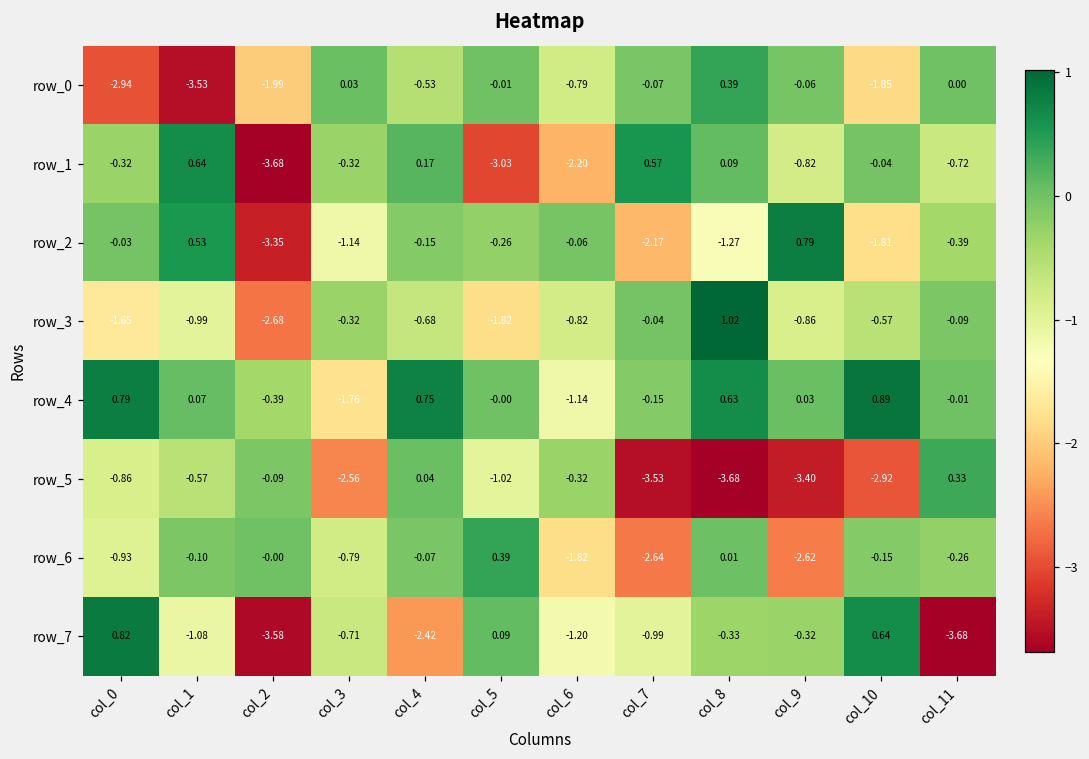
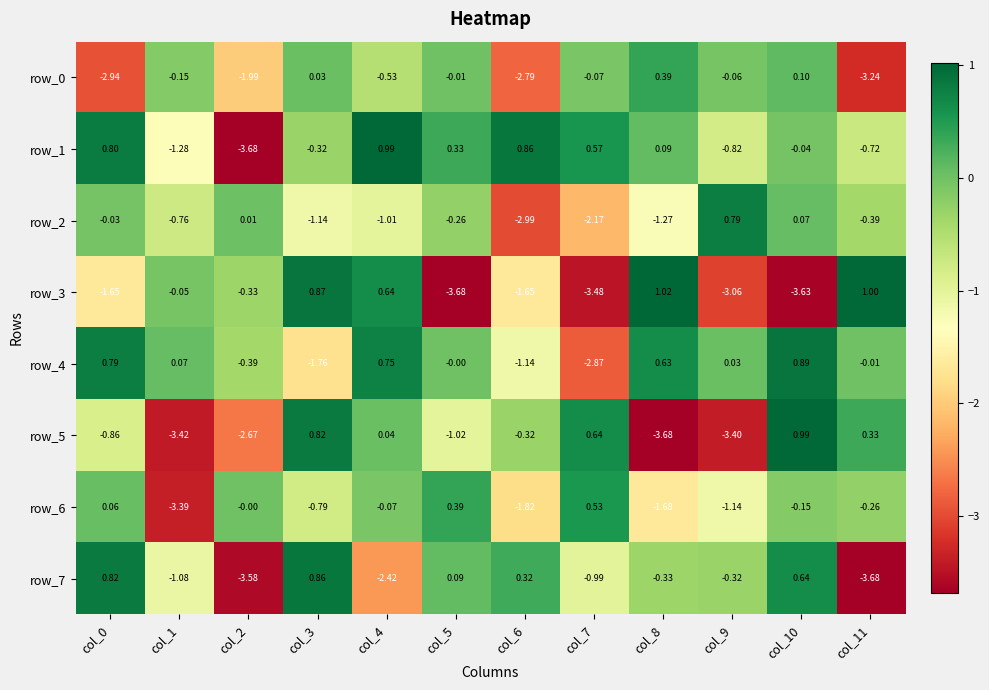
  {
    "row_0": {
      "col_0": -2.94,
-     "col_1": -3.53,
+     "col_1": -0.15,
      "col_2": -1.99,
      "col_3": 0.03,
      "col_4": -0.53,
      "col_5": -0.01,
-     "col_6": -0.79,
+     "col_6": -2.79,
      "col_7": -0.07,
      "col_8": 0.39,
      "col_9": -0.06,
-     "col_10": -1.85,
-     "col_11": 0.00
+     "col_10": 0.10,
+     "col_11": -3.24
    },
    "row_1": {
-     "col_0": -0.32,
-     "col_1": 0.64,
+     "col_0": 0.80,
+     "col_1": -1.28,
      "col_2": -3.68,
      "col_3": -0.32,
-     "col_4": 0.17,
-     "col_5": -3.03,
-     "col_6": -2.20,
+     "col_4": 0.99,
+     "col_5": 0.33,
+     "col_6": 0.86,
      "col_7": 0.57,
      "col_8": 0.09,
      "col_9": -0.82,
      "col_10": -0.04,
      "col_11": -0.72
    },
    "row_2": {
      "col_0": -0.03,
-     "col_1": 0.53,
-     "col_2": -3.35,
+     "col_1": -0.76,
+     "col_2": 0.01,
      "col_3": -1.14,
-     "col_4": -0.15,
+     "col_4": -1.01,
      "col_5": -0.26,
-     "col_6": -0.06,
+     "col_6": -2.99,
      "col_7": -2.17,
      "col_8": -1.27,
      "col_9": 0.79,
-     "col_10": -1.81,
+     "col_10": 0.07,
      "col_11": -0.39
    },
    "row_3": {
      "col_0": -1.65,
-     "col_1": -0.99,
-     "col_2": -2.68,
-     "col_3": -0.32,
-     "col_4": -0.68,
-     "col_5": -1.82,
-     "col_6": -0.82,
-     "col_7": -0.04,
+     "col_1": -0.05,
+     "col_2": -0.33,
+     "col_3": 0.87,
+     "col_4": 0.64,
+     "col_5": -3.68,
+     "col_6": -1.65,
+     "col_7": -3.48,
      "col_8": 1.02,
-     "col_9": -0.86,
-     "col_10": -0.57,
-     "col_11": -0.09
+     "col_9": -3.06,
+     "col_10": -3.63,
+     "col_11": 1.00
    },
    "row_4": {
      "col_0": 0.79,
      "col_1": 0.07,
      "col_2": -0.39,
      "col_3": -1.76,
      "col_4": 0.75,
      "col_5": -0.00,
      "col_6": -1.14,
-     "col_7": -0.15,
+     "col_7": -2.87,
      "col_8": 0.63,
      "col_9": 0.03,
      "col_10": 0.89,
      "col_11": -0.01
    },
    "row_5": {
      "col_0": -0.86,
-     "col_1": -0.57,
-     "col_2": -0.09,
-     "col_3": -2.56,
+     "col_1": -3.42,
+     "col_2": -2.67,
+     "col_3": 0.82,
      "col_4": 0.04,
      "col_5": -1.02,
      "col_6": -0.32,
-     "col_7": -3.53,
+     "col_7": 0.64,
      "col_8": -3.68,
      "col_9": -3.40,
-     "col_10": -2.92,
+     "col_10": 0.99,
      "col_11": 0.33
    },
    "row_6": {
-     "col_0": -0.93,
-     "col_1": -0.10,
+     "col_0": 0.06,
+     "col_1": -3.39,
      "col_2": -0.00,
      "col_3": -0.79,
      "col_4": -0.07,
      "col_5": 0.39,
      "col_6": -1.82,
-     "col_7": -2.64,
-     "col_8": 0.01,
-     "col_9": -2.62,
+     "col_7": 0.53,
+     "col_8": -1.68,
+     "col_9": -1.14,
      "col_10": -0.15,
      "col_11": -0.26
    },
    "row_7": {
      "col_0": 0.82,
      "col_1": -1.08,
      "col_2": -3.58,
-     "col_3": -0.71,
+     "col_3": 0.86,
      "col_4": -2.42,
      "col_5": 0.09,
-     "col_6": -1.20,
+     "col_6": 0.32,
      "col_7": -0.99,
      "col_8": -0.33,
      "col_9": -0.32,
      "col_10": 0.64,
      "col_11": -3.68
    }
  }
